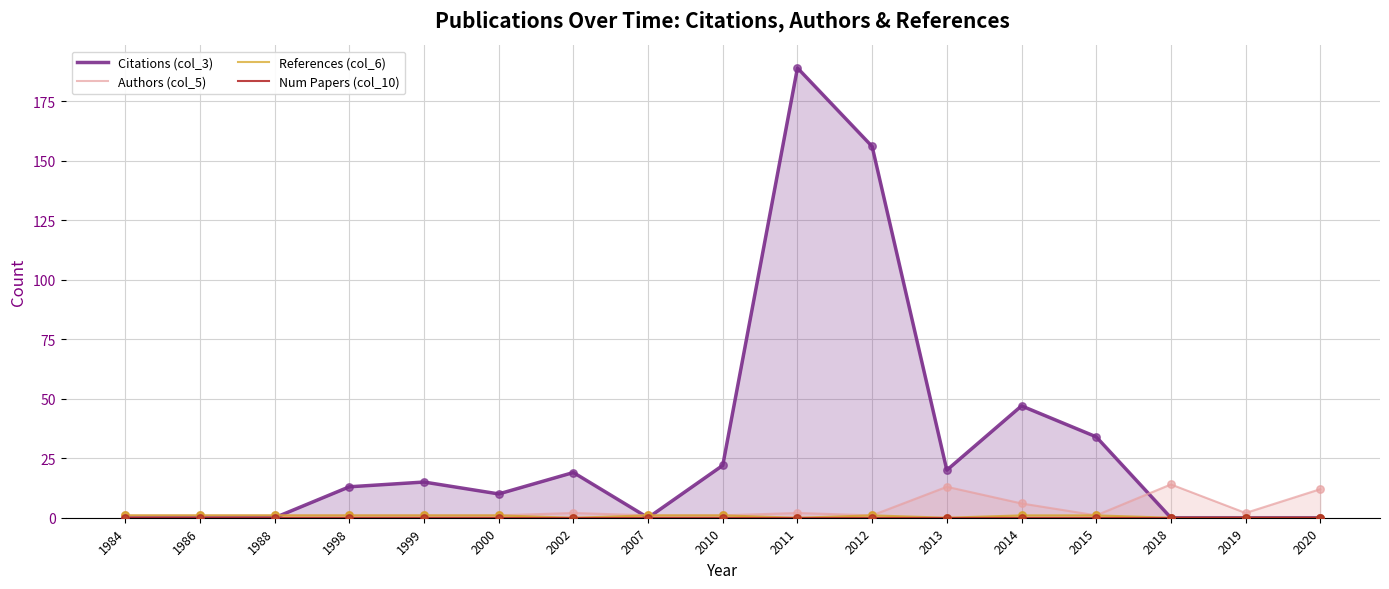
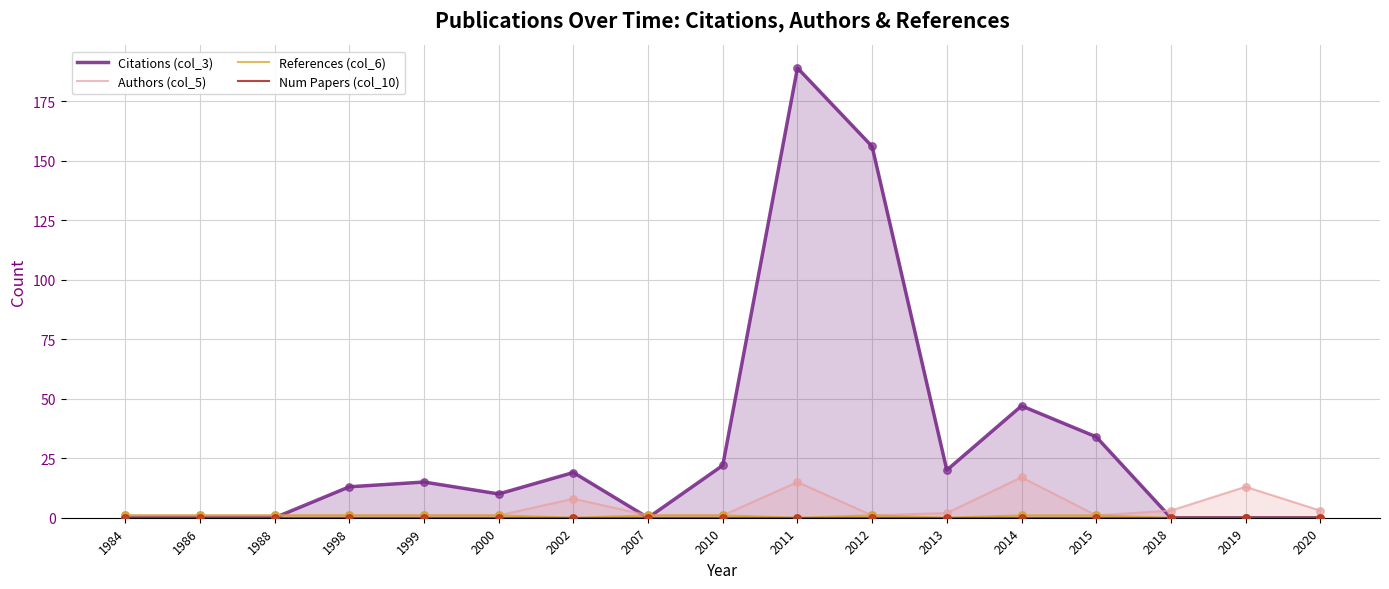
  {
    "Citations (col_3)": {
      "1998": 13,
      "1999": 15,
      "2000": 10,
      "2002": 19,
      "2010": 22,
      "2011": 189,
      "2012": 156,
      "2013": 20,
      "2014": 47,
      "2015": 34
    },
    "Authors (col_5)": {
-     "2002": 2,
-     "2011": 2,
-     "2013": 13,
-     "2014": 6,
-     "2018": 14,
-     "2019": 2,
-     "2020": 12
+     "2002": 8,
+     "2011": 15,
+     "2013": 2,
+     "2014": 17,
+     "2018": 3,
+     "2019": 13,
+     "2020": 3
    }
  }
